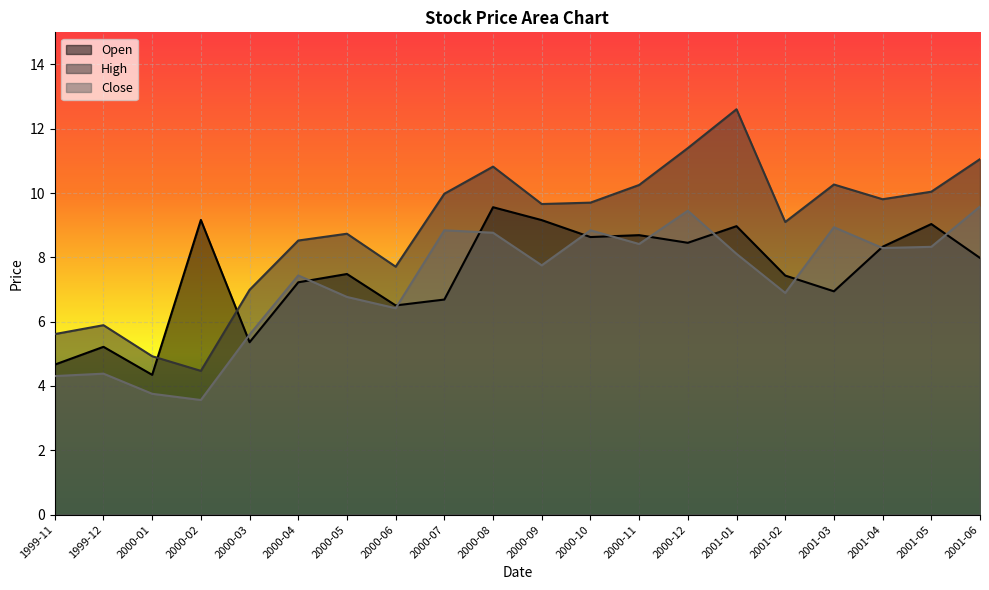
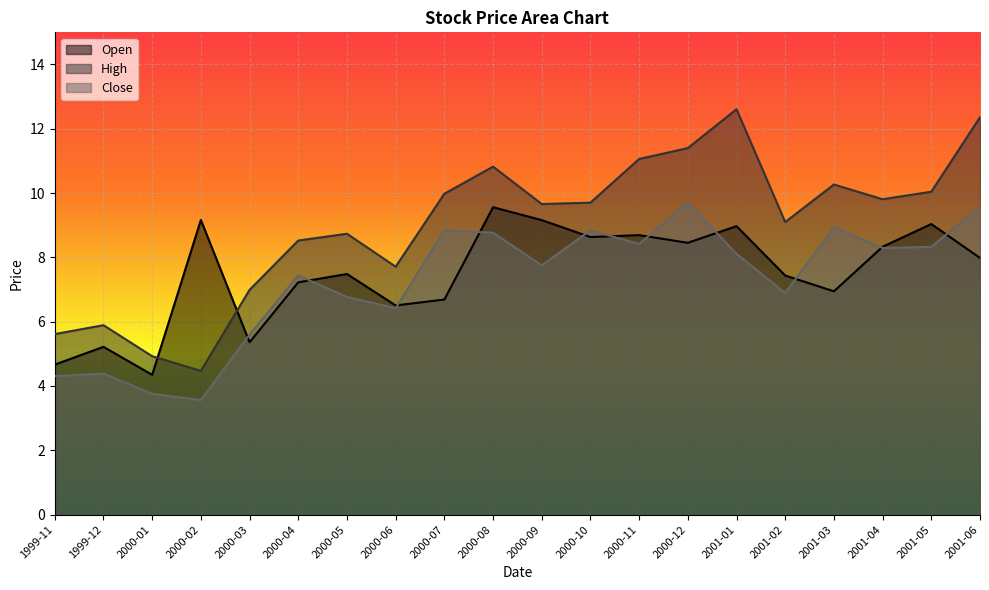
  {
    "Open": {
      "1999-11": 4.7,
      "1999-12": 5.2,
      "2000-01": 4.3,
      "2000-02": 9.2,
      "2000-03": 5.4,
      "2000-04": 7.2,
      "2000-05": 7.5,
      "2000-06": 6.5,
      "2000-07": 6.7,
      "2000-08": 9.6,
      "2000-09": 9.2,
      "2000-10": 8.6,
      "2000-11": 8.7,
      "2000-12": 8.5,
      "2001-01": 9.0,
      "2001-02": 7.4,
      "2001-03": 6.9,
      "2001-05": 9.0,
      "2001-06": 8.0
    },
    "High": {
      "1999-11": 5.6,
      "1999-12": 5.9,
      "2000-01": 4.9,
      "2000-02": 4.5,
      "2000-03": 7.0,
      "2000-04": 8.5,
      "2000-05": 8.7,
      "2000-06": 7.7,
      "2000-07": 10.0,
      "2000-08": 10.8,
      "2000-09": 9.7,
      "2000-10": 9.7,
-     "2000-11": 10.3,
+     "2000-11": 11.1,
      "2000-12": 11.4,
      "2001-01": 12.6,
      "2001-02": 9.1,
      "2001-03": 10.3,
      "2001-04": 9.8,
      "2001-05": 10.0,
-     "2001-06": 11.1
+     "2001-06": 12.4
    },
    "Close": {
      "1999-11": 4.3,
      "1999-12": 4.4,
      "2000-01": 3.8,
      "2000-02": 3.6,
      "2000-03": 5.6,
      "2000-04": 7.4,
      "2000-05": 6.8,
      "2000-06": 6.4,
      "2000-07": 8.8,
      "2000-08": 8.8,
      "2000-09": 7.8,
      "2000-10": 8.8,
      "2000-11": 8.4,
-     "2000-12": 9.5,
+     "2000-12": 9.7,
      "2001-01": 8.1,
      "2001-02": 6.9,
      "2001-03": 8.9,
      "2001-05": 8.3,
      "2001-06": 9.6
    }
  }
